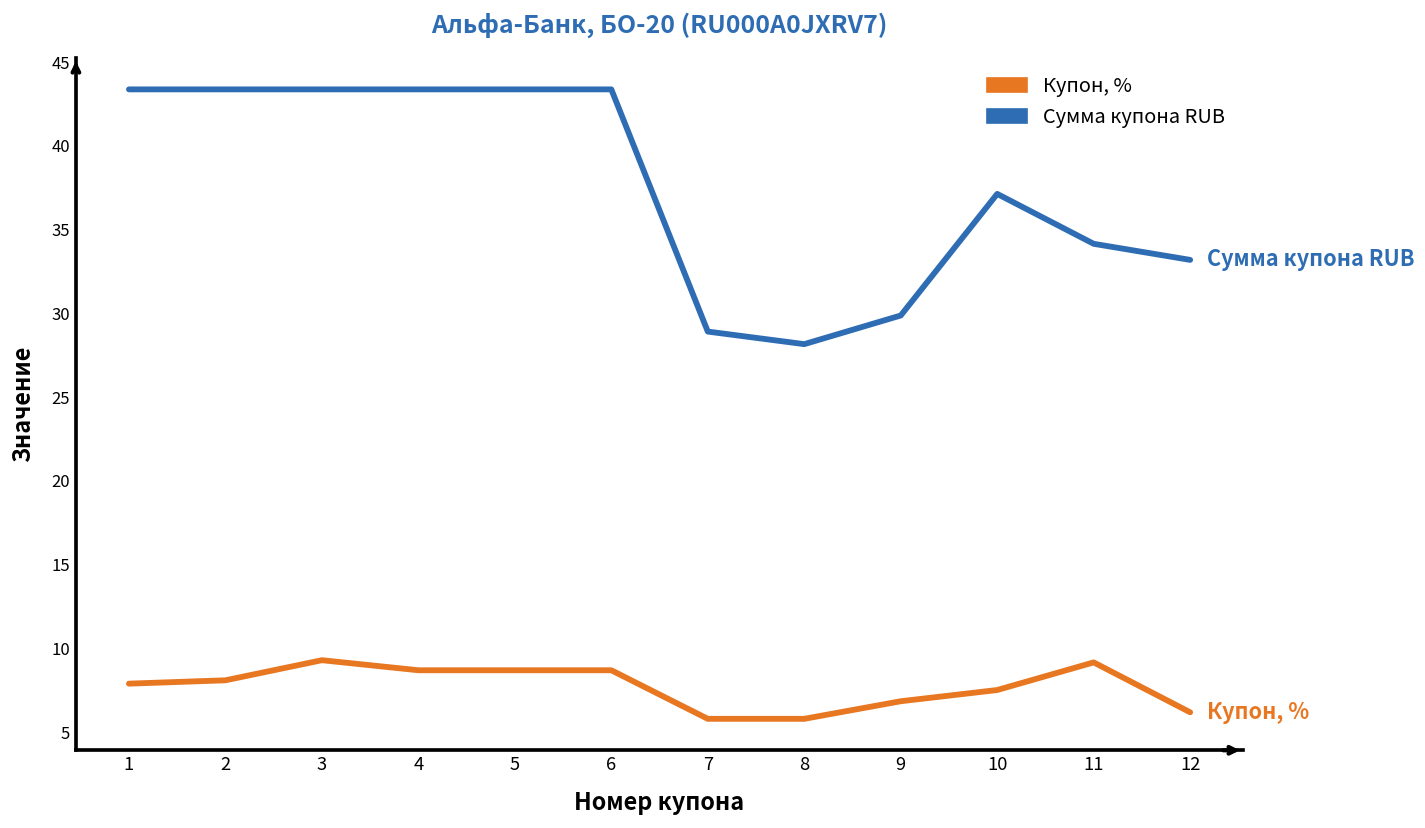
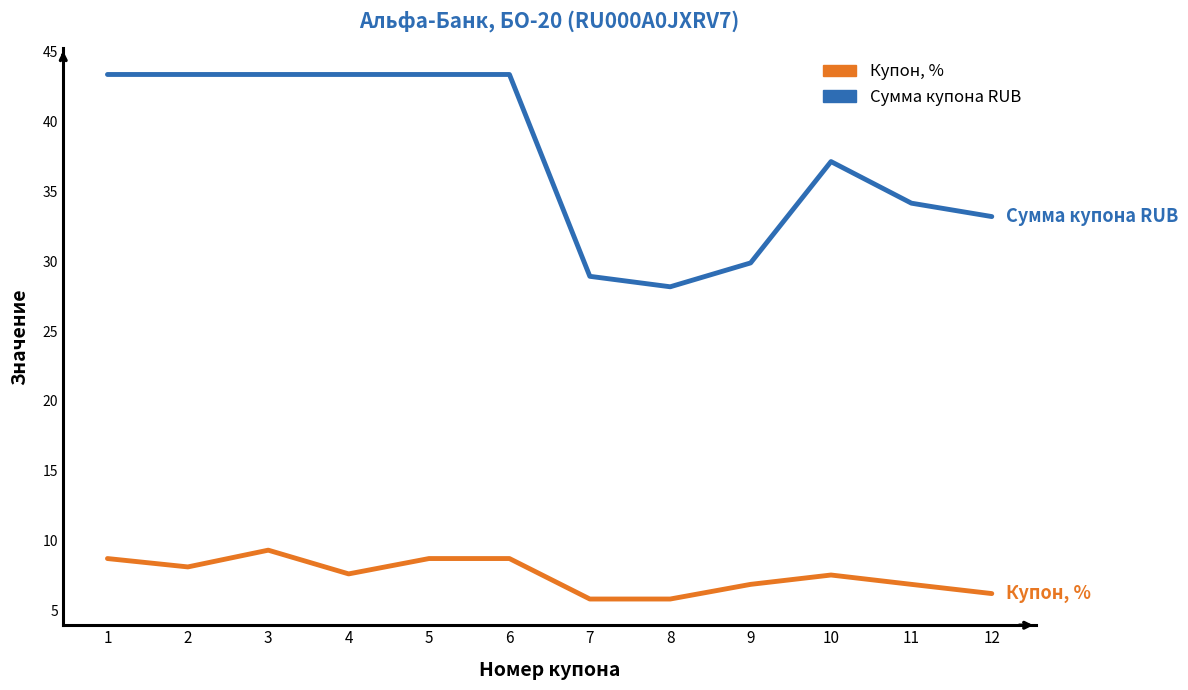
  {
    "Купон, %": {
-     "1": 7.9,
+     "1": 8.7,
      "2": 8.1,
      "3": 9.3,
-     "4": 8.7,
+     "4": 7.6,
      "5": 8.7,
      "6": 8.7,
      "7": 5.8,
      "8": 5.8,
      "9": 6.9,
      "10": 7.5,
-     "11": 9.2,
+     "11": 6.9,
      "12": 6.2
    },
    "Сумма купона RUB": {
      "1": 43.4,
      "2": 43.4,
      "3": 43.4,
      "4": 43.4,
      "5": 43.4,
      "6": 43.4,
      "7": 28.9,
      "8": 28.2,
      "9": 29.9,
      "10": 37.1,
      "11": 34.2,
      "12": 33.2
    }
  }
